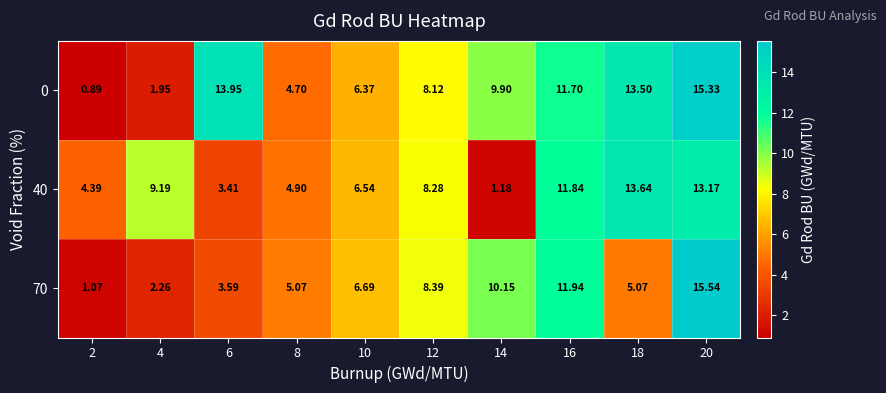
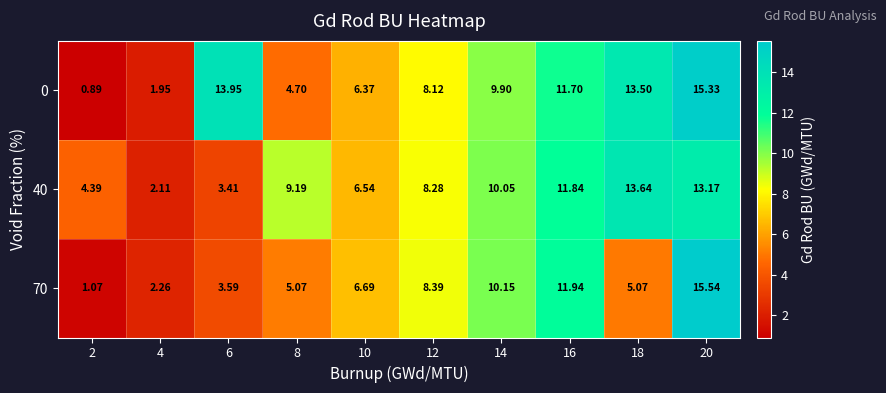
  {
    "0": {
      "2": 0.89,
      "4": 1.95,
      "6": 13.95,
      "8": 4.70,
      "10": 6.37,
      "12": 8.12,
      "14": 9.90,
      "16": 11.70,
      "18": 13.50,
      "20": 15.33
    },
    "40": {
      "2": 4.39,
-     "4": 9.19,
+     "4": 2.11,
      "6": 3.41,
-     "8": 4.90,
+     "8": 9.19,
      "10": 6.54,
      "12": 8.28,
-     "14": 1.18,
+     "14": 10.05,
      "16": 11.84,
      "18": 13.64,
      "20": 13.17
    },
    "70": {
      "2": 1.07,
      "4": 2.26,
      "6": 3.59,
      "8": 5.07,
      "10": 6.69,
      "12": 8.39,
      "14": 10.15,
      "16": 11.94,
      "18": 5.07,
      "20": 15.54
    }
  }
